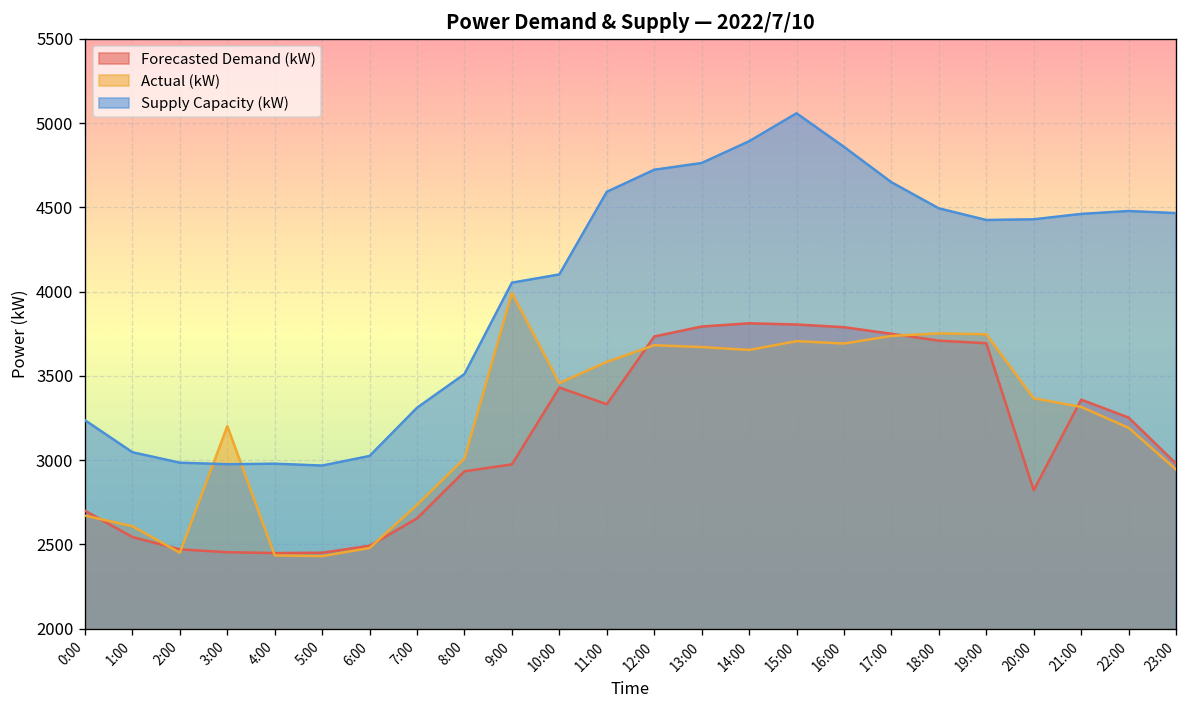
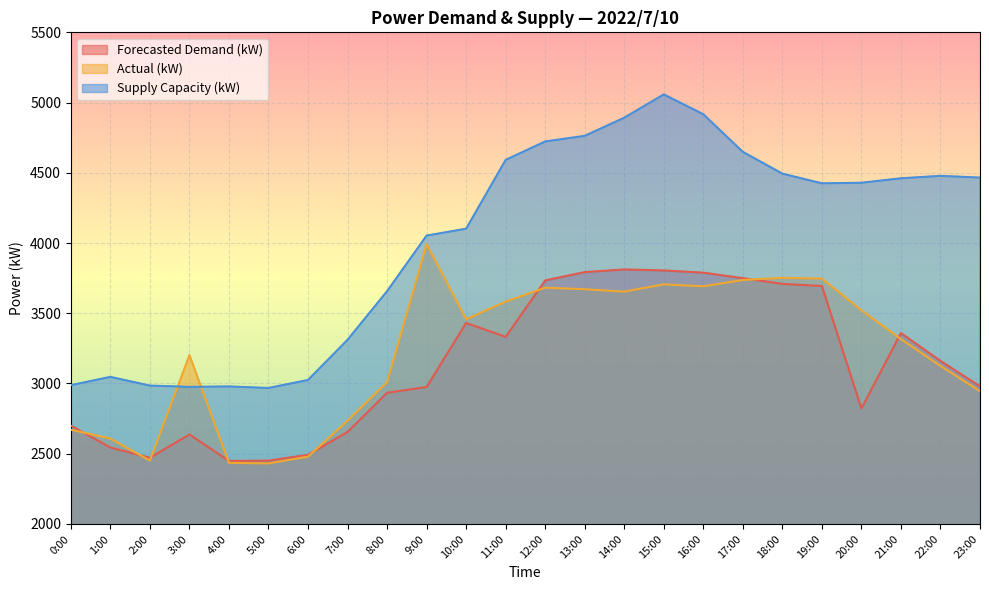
  {
    "Forecasted Demand (kW)": {
      "0:00": 2700,
      "1:00": 2540,
      "2:00": 2470,
-     "3:00": 2450,
+     "3:00": 2640,
      "5:00": 2450,
      "7:00": 2660,
      "8:00": 2930,
      "9:00": 2980,
      "10:00": 3430,
      "11:00": 3330,
      "12:00": 3730,
      "13:00": 3790,
      "14:00": 3810,
      "15:00": 3810,
      "16:00": 3790,
      "18:00": 3710,
      "19:00": 3690,
      "20:00": 2820,
      "21:00": 3360,
-     "22:00": 3250,
+     "22:00": 3160,
      "23:00": 2980
    },
    "Actual (kW)": {
      "0:00": 2670,
      "1:00": 2610,
      "2:00": 2450,
      "3:00": 3200,
      "5:00": 2430,
      "7:00": 2740,
      "8:00": 3010,
      "9:00": 3990,
      "10:00": 3460,
      "11:00": 3580,
      "12:00": 3680,
      "13:00": 3670,
      "14:00": 3650,
      "15:00": 3710,
      "16:00": 3690,
      "18:00": 3750,
      "19:00": 3750,
-     "20:00": 3370,
+     "20:00": 3520,
      "21:00": 3320,
-     "22:00": 3190,
+     "22:00": 3130,
      "23:00": 2950
    },
    "Supply Capacity (kW)": {
-     "0:00": 3240,
+     "0:00": 2990,
      "1:00": 3050,
      "2:00": 2990,
      "3:00": 2980,
      "4:00": 2980,
      "5:00": 2970,
      "6:00": 3030,
      "7:00": 3310,
-     "8:00": 3510,
+     "8:00": 3660,
      "9:00": 4050,
      "10:00": 4100,
      "11:00": 4590,
      "12:00": 4720,
      "13:00": 4760,
      "14:00": 4890,
      "15:00": 5060,
-     "16:00": 4860,
+     "16:00": 4920,
      "17:00": 4650,
      "18:00": 4490,
      "19:00": 4430,
      "20:00": 4430,
      "21:00": 4460,
      "22:00": 4480,
      "23:00": 4470
    }
  }
